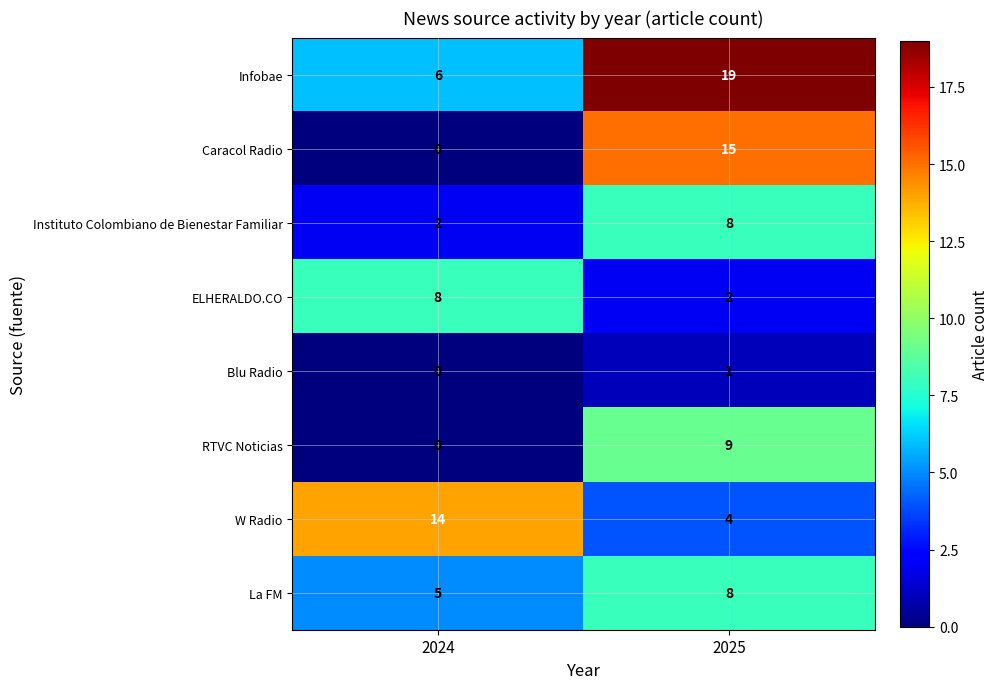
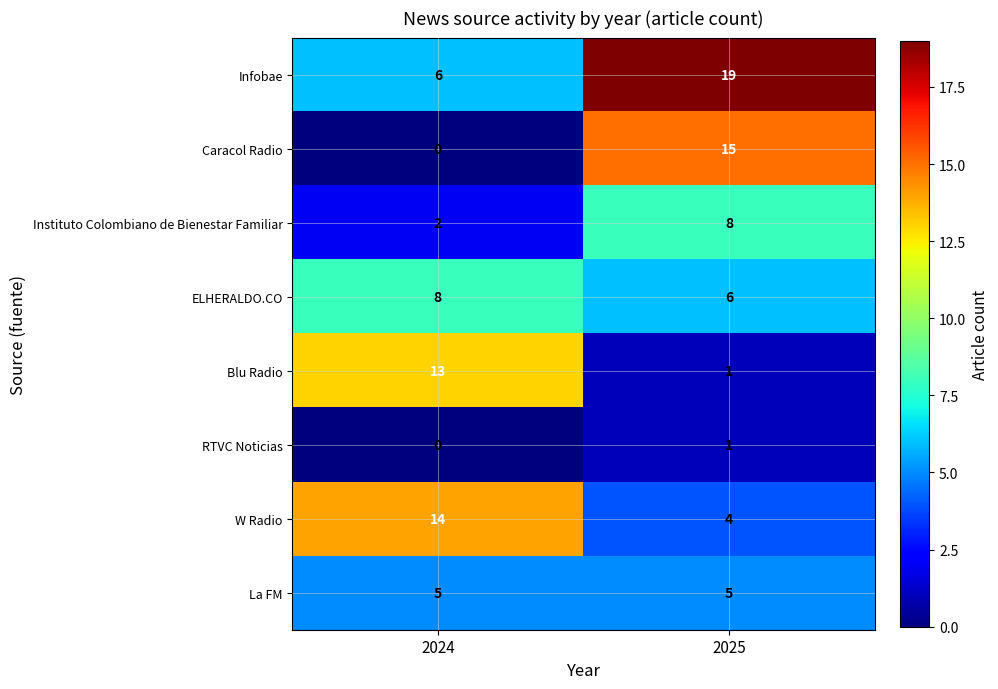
  {
    "Infobae": {
      "2024": 6,
      "2025": 19
    },
    "Caracol Radio": {
      "2024": 0,
      "2025": 15
    },
    "Instituto Colombiano de Bienestar Familiar": {
      "2024": 2,
      "2025": 8
    },
    "ELHERALDO.CO": {
      "2024": 8,
-     "2025": 2
+     "2025": 6
    },
    "Blu Radio": {
-     "2024": 0,
+     "2024": 13,
      "2025": 1
    },
    "RTVC Noticias": {
      "2024": 0,
-     "2025": 9
+     "2025": 1
    },
    "W Radio": {
      "2024": 14,
      "2025": 4
    },
    "La FM": {
      "2024": 5,
-     "2025": 8
+     "2025": 5
    }
  }
